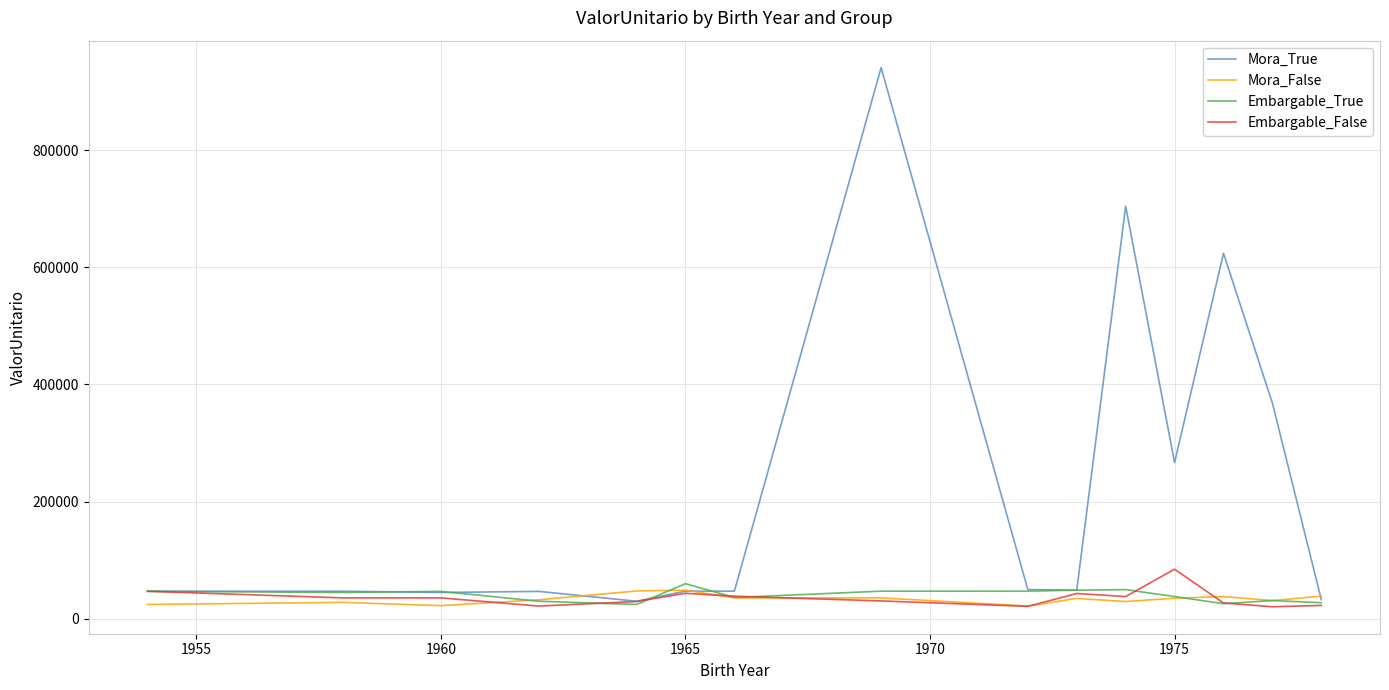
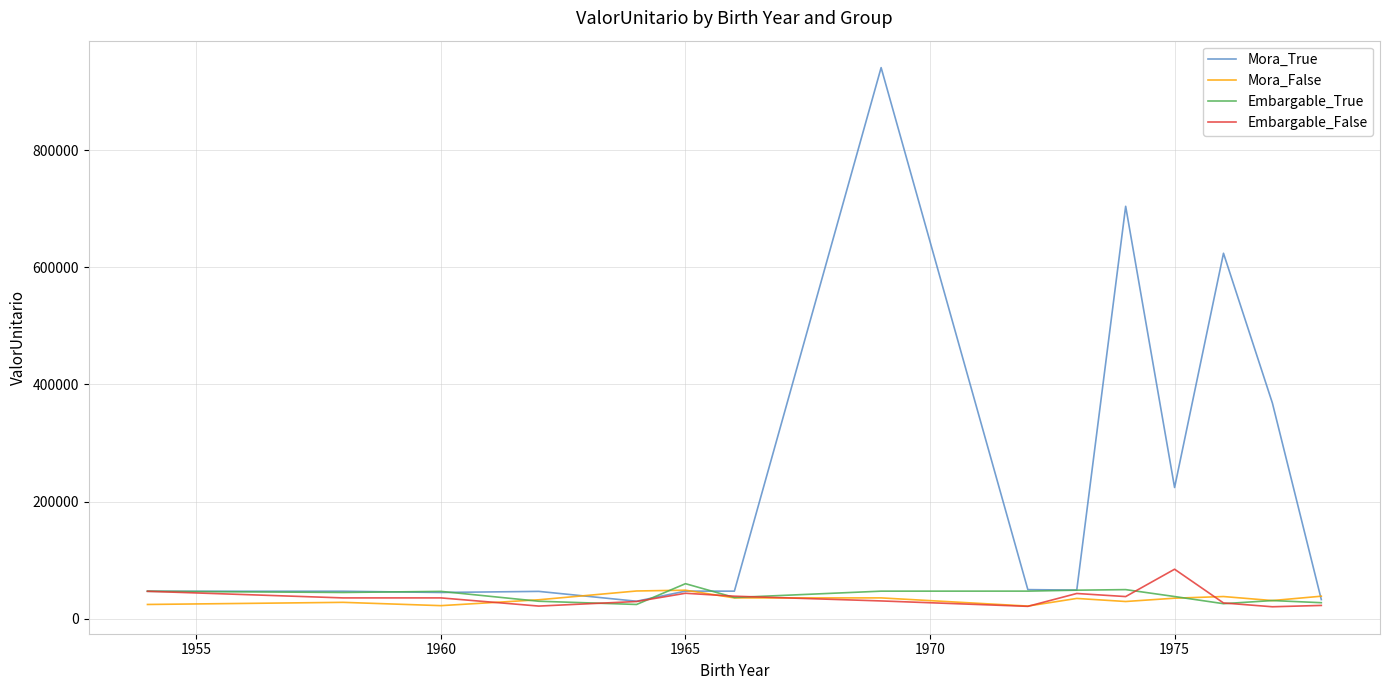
  {
    "Mora_True": {
-     "1975": 270000
+     "1975": 220000
    },
    "Mora_False": {
      "1960": 20000
    },
    "Embargable_True": {
      "1965": 60000
    },
    "Embargable_False": {
      "1960": 40000,
      "1975": 80000
    }
  }
